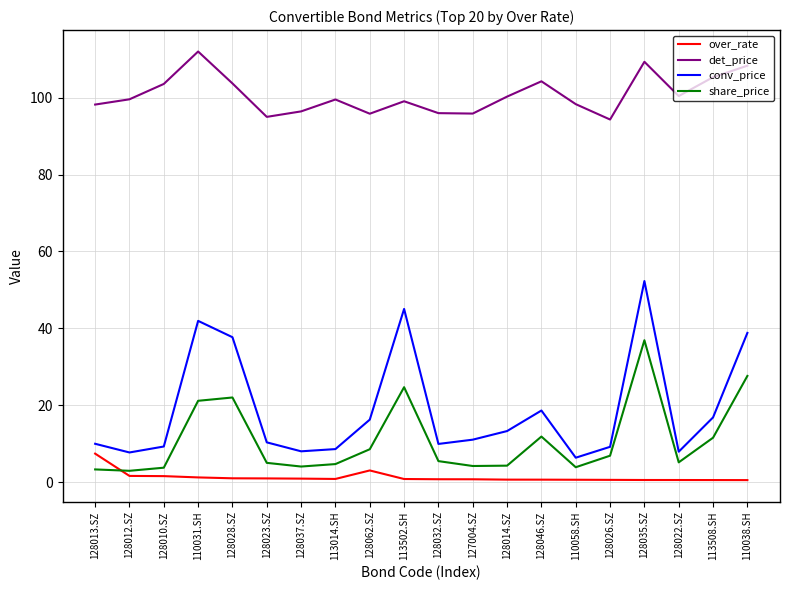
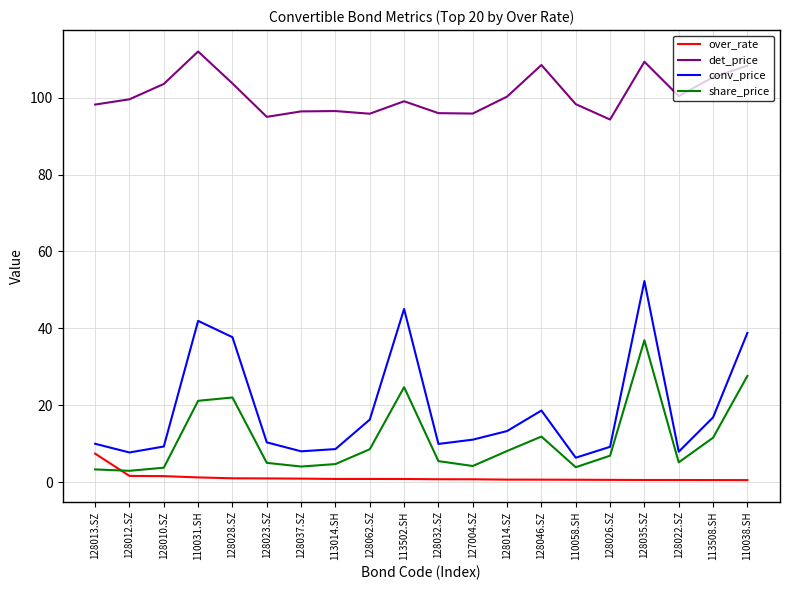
  {
    "over_rate": {
      "128013.SZ": 7,
      "128012.SZ": 2,
      "128010.SZ": 2,
      "110031.SH": 1,
      "128028.SZ": 1,
      "128023.SZ": 1,
      "128037.SZ": 1,
      "113014.SH": 1,
-     "128062.SZ": 3,
+     "128062.SZ": 1,
      "113502.SH": 1,
      "128032.SZ": 1,
      "127004.SZ": 1,
      "128014.SZ": 1,
      "128046.SZ": 1,
      "110058.SH": 1,
      "128026.SZ": 1,
      "128035.SZ": 1,
      "128022.SZ": 1,
      "113508.SH": 1,
      "110038.SH": 1
    },
    "det_price": {
      "128013.SZ": 98,
      "128012.SZ": 100,
      "128010.SZ": 104,
      "110031.SH": 112,
      "128028.SZ": 104,
      "128023.SZ": 95,
      "128037.SZ": 96,
-     "113014.SH": 100,
+     "113014.SH": 97,
      "128062.SZ": 96,
      "113502.SH": 99,
      "128032.SZ": 96,
      "127004.SZ": 96,
      "128014.SZ": 100,
-     "128046.SZ": 104,
+     "128046.SZ": 108,
      "110058.SH": 98,
      "128026.SZ": 94,
      "128035.SZ": 109
    },
    "conv_price": {
      "128013.SZ": 10,
      "128012.SZ": 8,
      "128010.SZ": 9,
      "110031.SH": 42,
      "128028.SZ": 38,
      "128023.SZ": 10,
      "128037.SZ": 8,
      "113014.SH": 9,
      "128062.SZ": 16,
      "113502.SH": 45,
      "128032.SZ": 10,
      "127004.SZ": 11,
      "128014.SZ": 13,
      "128046.SZ": 19,
      "110058.SH": 6,
      "128026.SZ": 9,
      "128035.SZ": 52,
      "128022.SZ": 8,
      "113508.SH": 17,
      "110038.SH": 39
    },
    "share_price": {
      "128013.SZ": 3,
      "128012.SZ": 3,
      "128010.SZ": 4,
      "110031.SH": 21,
      "128028.SZ": 22,
      "128023.SZ": 5,
      "128037.SZ": 4,
      "113014.SH": 5,
      "128062.SZ": 9,
      "113502.SH": 25,
      "128032.SZ": 5,
      "127004.SZ": 4,
-     "128014.SZ": 4,
+     "128014.SZ": 8,
      "128046.SZ": 12,
      "110058.SH": 4,
      "128026.SZ": 7,
      "128035.SZ": 37,
      "128022.SZ": 5,
      "113508.SH": 12,
      "110038.SH": 28
    }
  }
